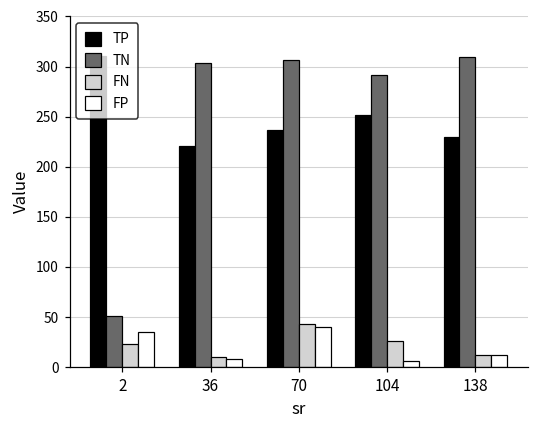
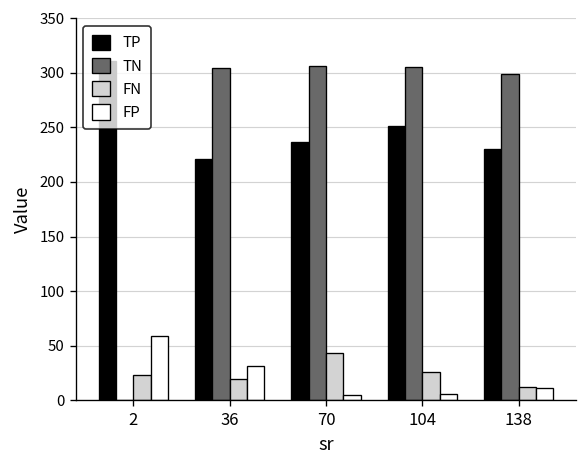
  {
    "TP": {
      "36": 220,
      "70": 240,
      "104": 250,
      "138": 230
    },
    "TN": {
-     "2": 50,
+     "2": 0,
      "36": 300,
      "70": 310,
-     "104": 290,
-     "138": 310
+     "104": 310,
+     "138": 300
    },
    "FN": {
      "2": 20,
-     "36": 10,
+     "36": 20,
      "70": 40,
      "104": 30,
      "138": 10
    },
    "FP": {
-     "2": 40,
-     "36": 10,
-     "70": 40,
+     "2": 60,
+     "36": 30,
+     "70": 0,
      "104": 10,
      "138": 10
    }
  }
